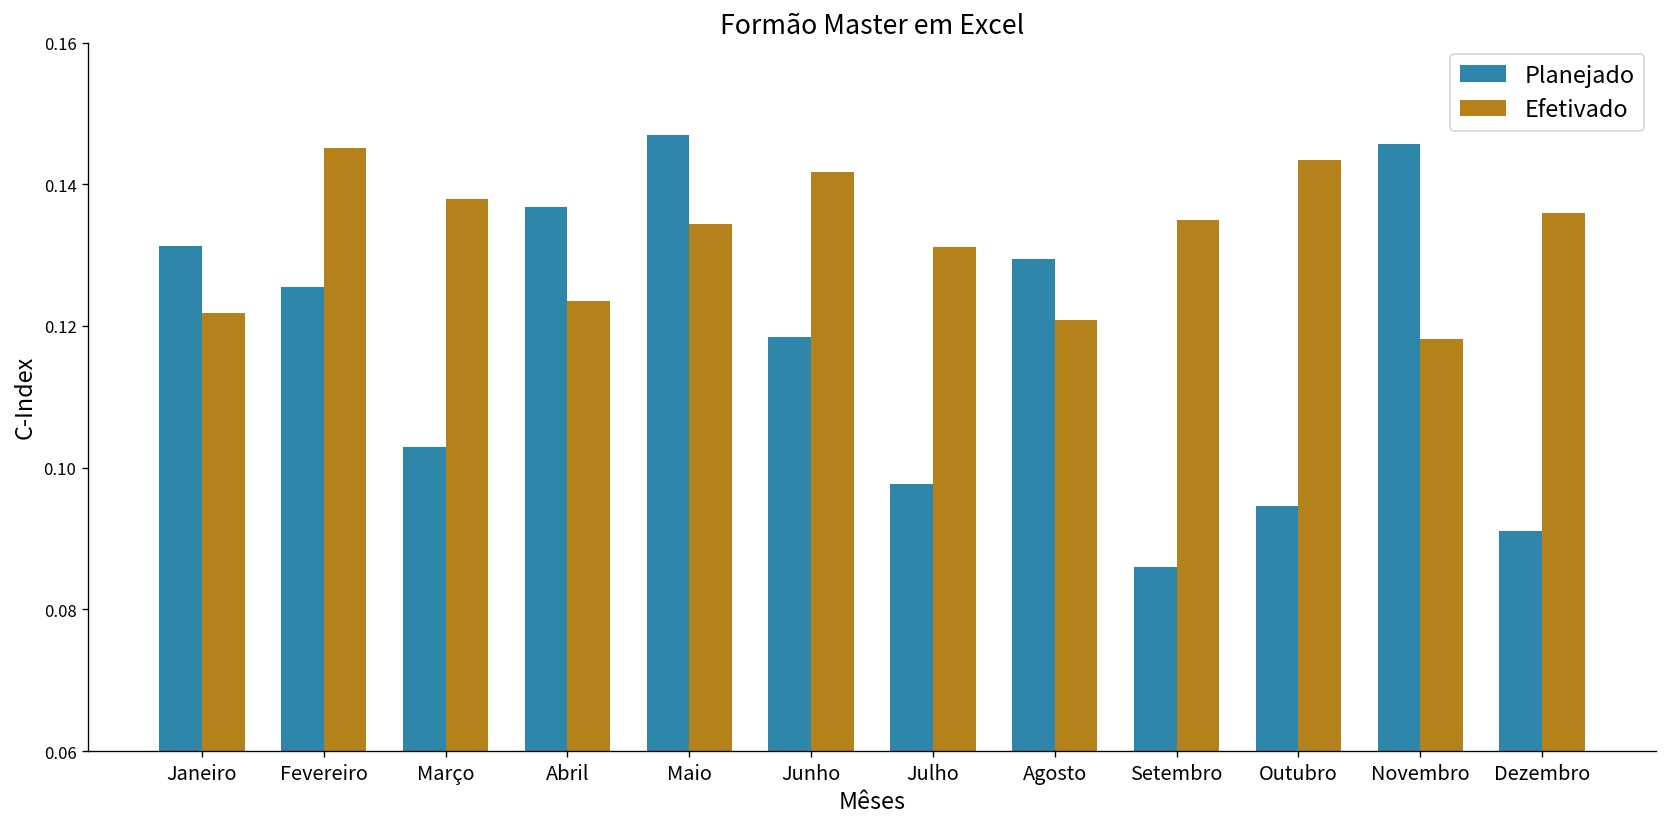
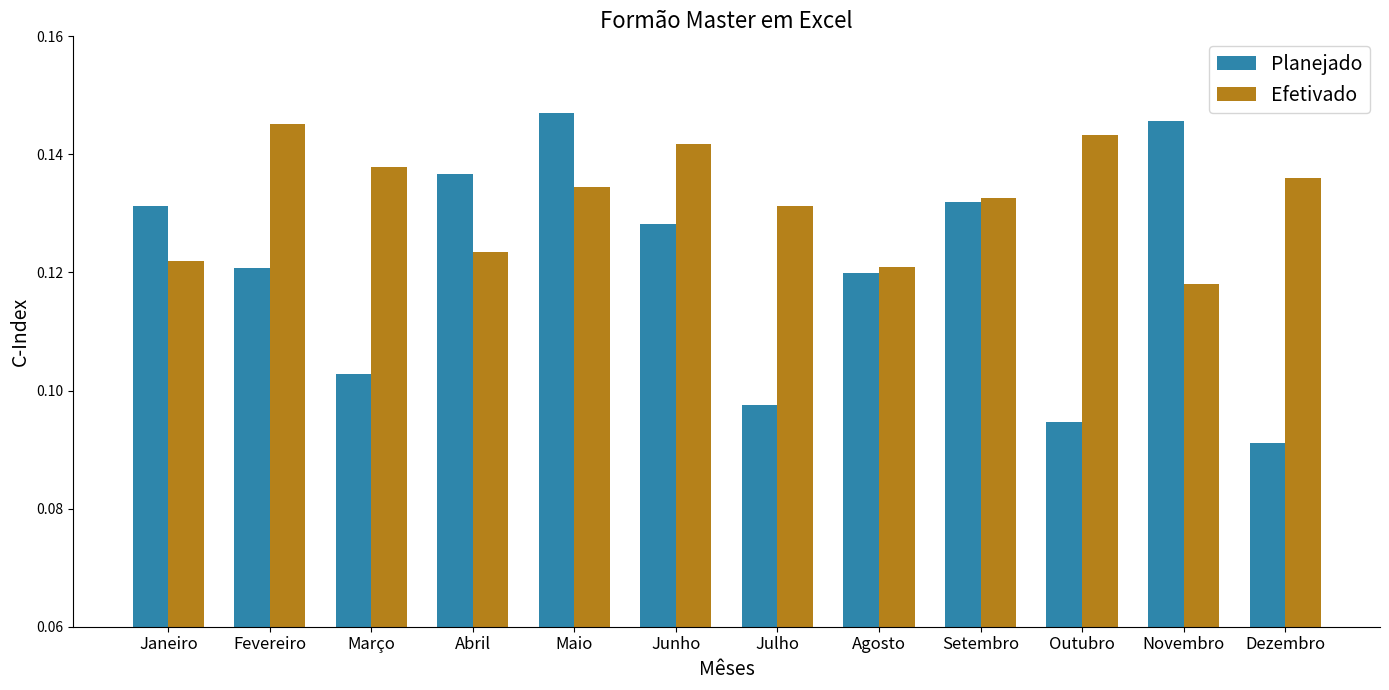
  {
    "Planejado": {
      "Janeiro": 0.131,
-     "Fevereiro": 0.125,
+     "Fevereiro": 0.121,
      "Março": 0.103,
      "Abril": 0.137,
      "Maio": 0.147,
-     "Junho": 0.118,
+     "Junho": 0.128,
      "Julho": 0.098,
-     "Agosto": 0.129,
-     "Setembro": 0.086,
+     "Agosto": 0.120,
+     "Setembro": 0.132,
      "Outubro": 0.095,
      "Novembro": 0.146,
      "Dezembro": 0.091
    },
    "Efetivado": {
      "Janeiro": 0.122,
      "Fevereiro": 0.145,
      "Março": 0.138,
      "Abril": 0.123,
      "Maio": 0.134,
      "Junho": 0.142,
      "Julho": 0.131,
      "Agosto": 0.121,
-     "Setembro": 0.135,
+     "Setembro": 0.133,
      "Outubro": 0.143,
      "Novembro": 0.118,
      "Dezembro": 0.136
    }
  }
